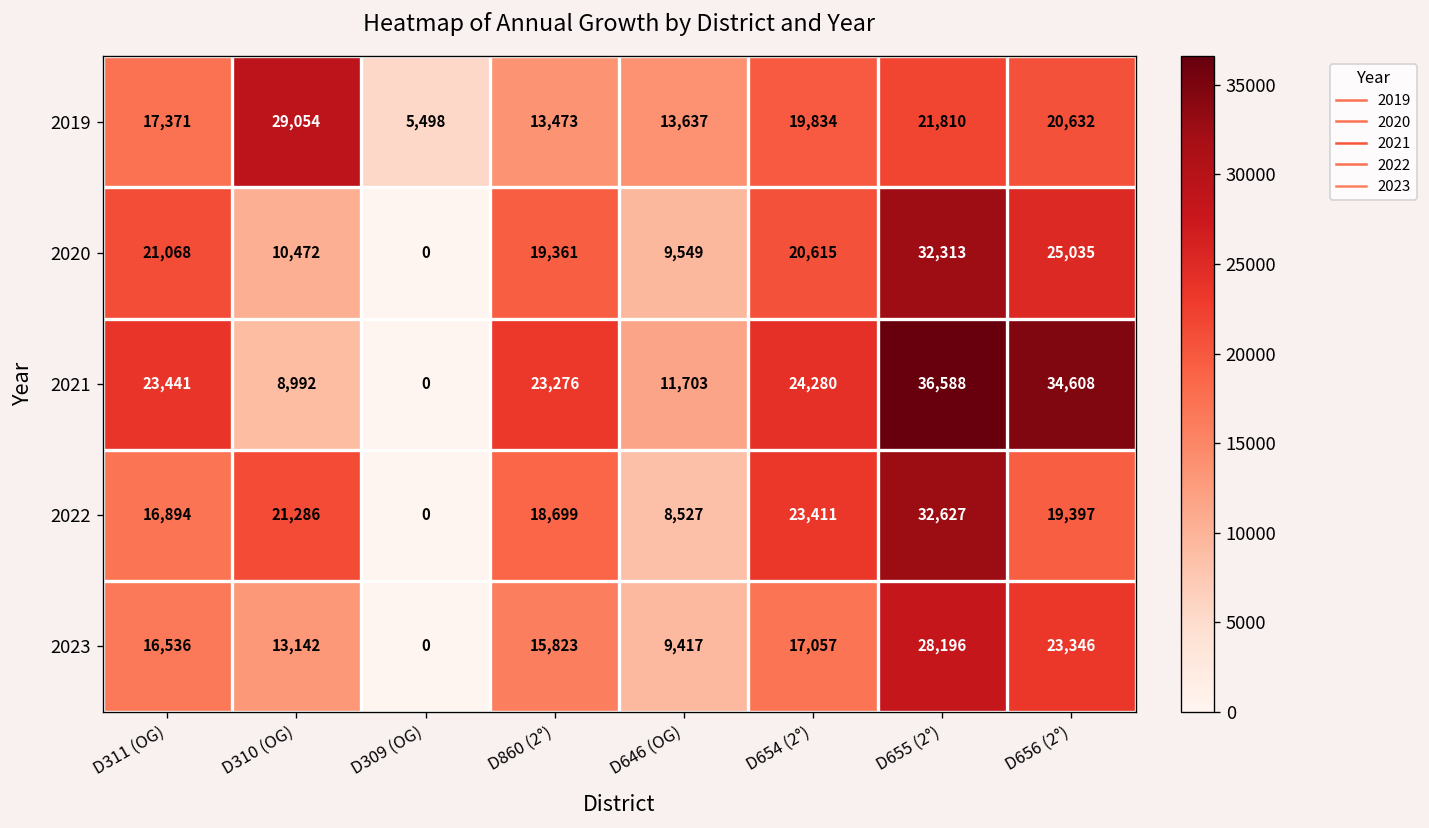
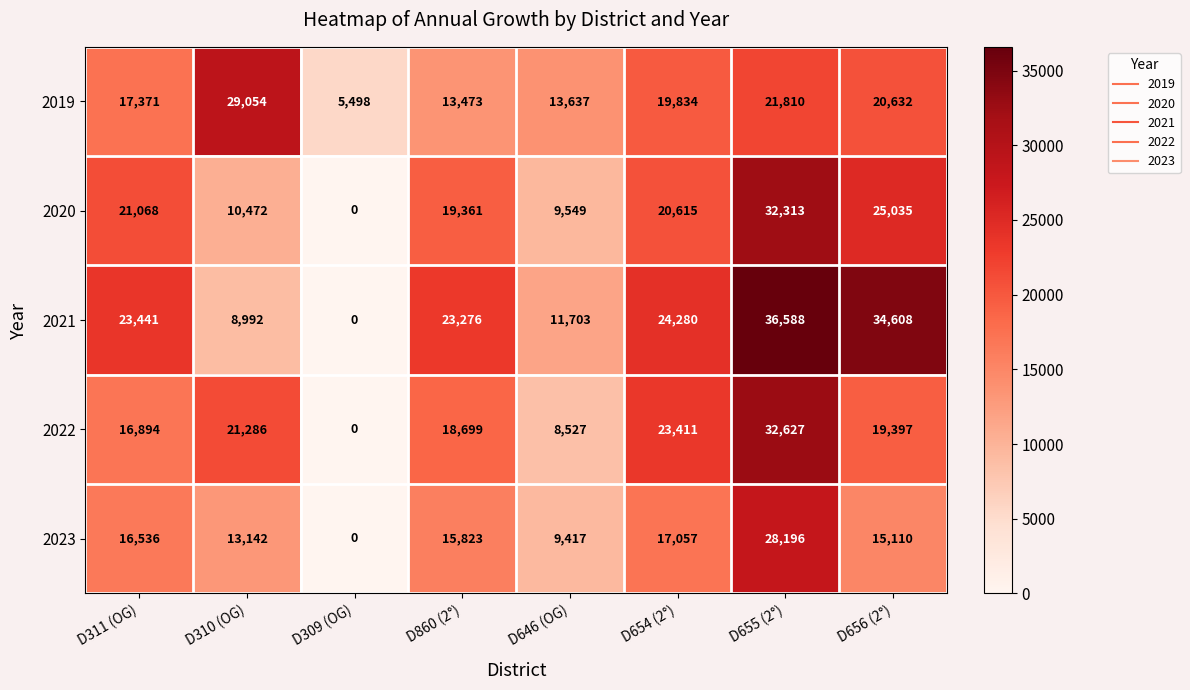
  {
    "2019": {
      "D311 (OG)": "17,371",
      "D310 (OG)": "29,054",
      "D309 (OG)": "5,498",
      "D860 (2°)": "13,473",
      "D646 (OG)": "13,637",
      "D654 (2°)": "19,834",
      "D655 (2°)": "21,810",
      "D656 (2°)": "20,632"
    },
    "2020": {
      "D311 (OG)": "21,068",
      "D310 (OG)": "10,472",
      "D309 (OG)": "0",
      "D860 (2°)": "19,361",
      "D646 (OG)": "9,549",
      "D654 (2°)": "20,615",
      "D655 (2°)": "32,313",
      "D656 (2°)": "25,035"
    },
    "2021": {
      "D311 (OG)": "23,441",
      "D310 (OG)": "8,992",
      "D309 (OG)": "0",
      "D860 (2°)": "23,276",
      "D646 (OG)": "11,703",
      "D654 (2°)": "24,280",
      "D655 (2°)": "36,588",
      "D656 (2°)": "34,608"
    },
    "2022": {
      "D311 (OG)": "16,894",
      "D310 (OG)": "21,286",
      "D309 (OG)": "0",
      "D860 (2°)": "18,699",
      "D646 (OG)": "8,527",
      "D654 (2°)": "23,411",
      "D655 (2°)": "32,627",
      "D656 (2°)": "19,397"
    },
    "2023": {
      "D311 (OG)": "16,536",
      "D310 (OG)": "13,142",
      "D309 (OG)": "0",
      "D860 (2°)": "15,823",
      "D646 (OG)": "9,417",
      "D654 (2°)": "17,057",
      "D655 (2°)": "28,196",
-     "D656 (2°)": "23,346"
+     "D656 (2°)": "15,110"
    }
  }
